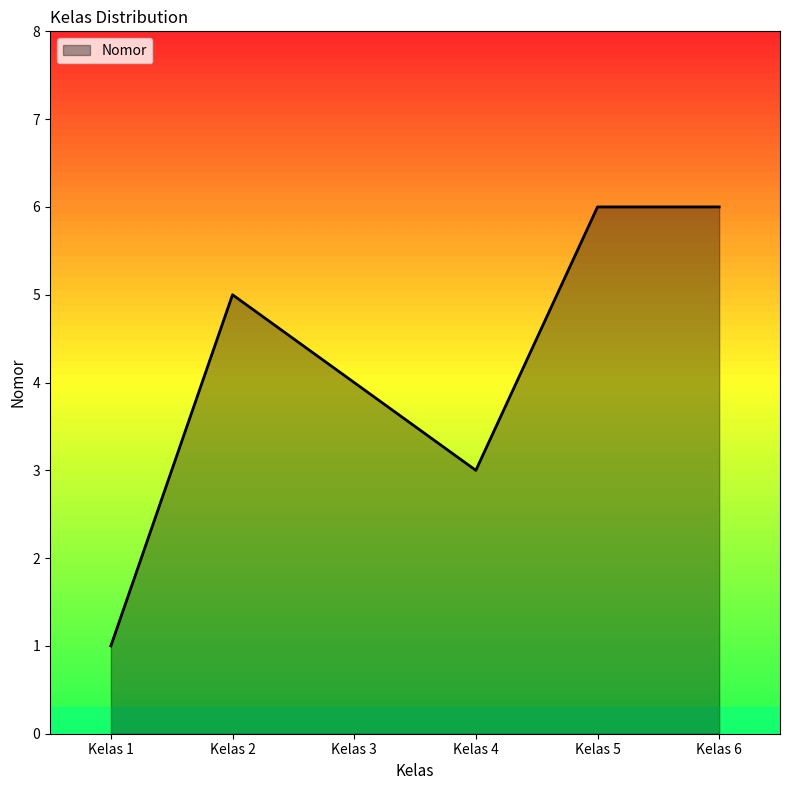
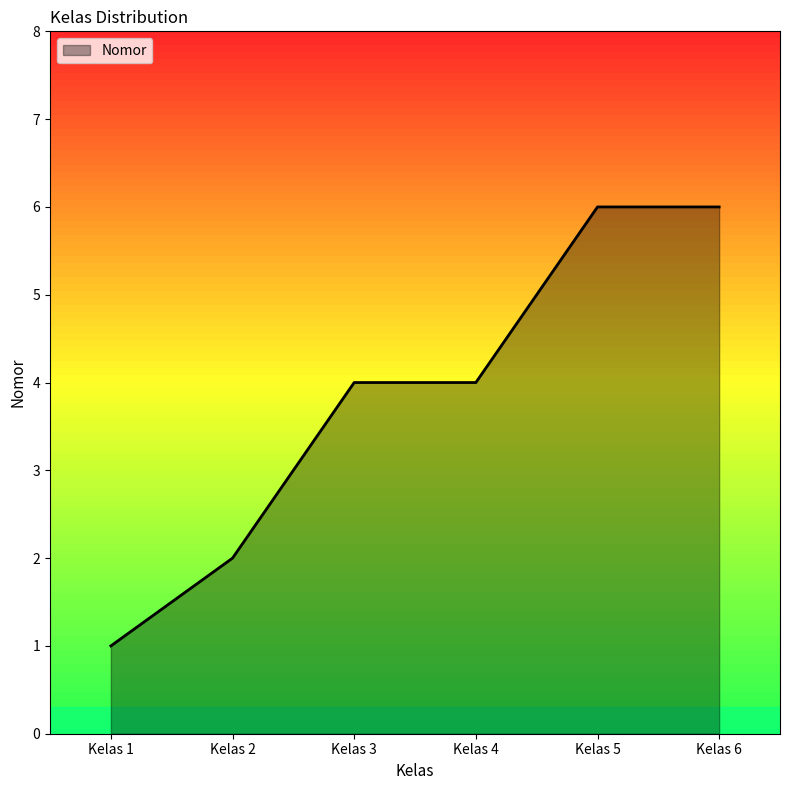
  {
    "Kelas 1": 1,
-   "Kelas 2": 5,
+   "Kelas 2": 2,
    "Kelas 3": 4,
-   "Kelas 4": 3,
+   "Kelas 4": 4,
    "Kelas 5": 6,
    "Kelas 6": 6
  }
